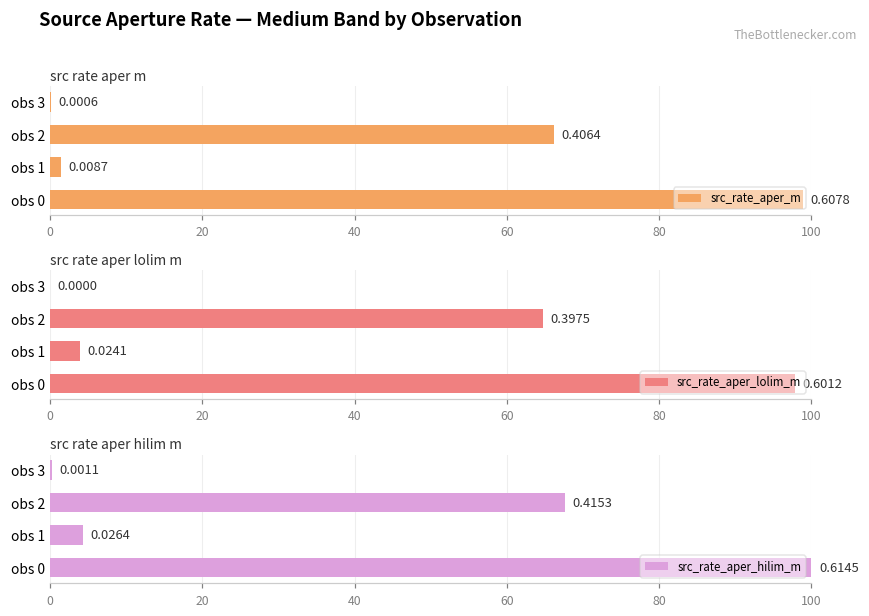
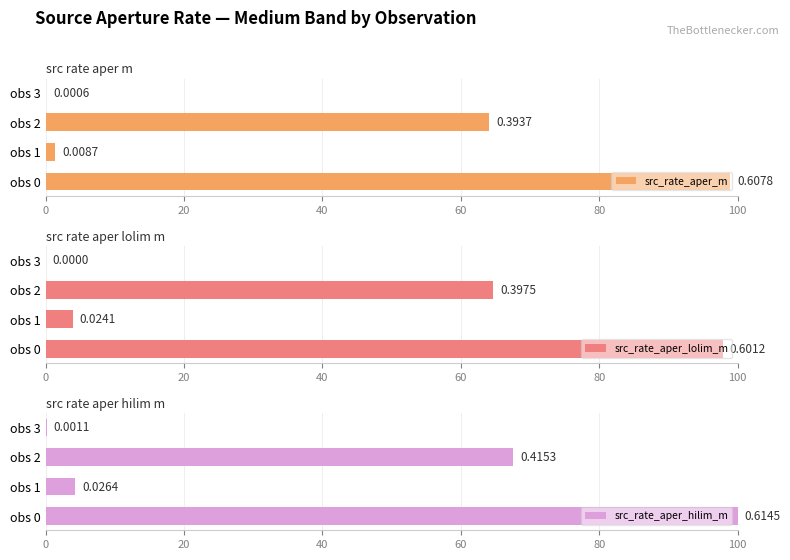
  {
    "src rate aper m": {
-     "obs 2": 0.4064
+     "obs 2": 0.3937
    },
    "src rate aper lolim m": {
      "obs 3": 0.0000
    }
  }
